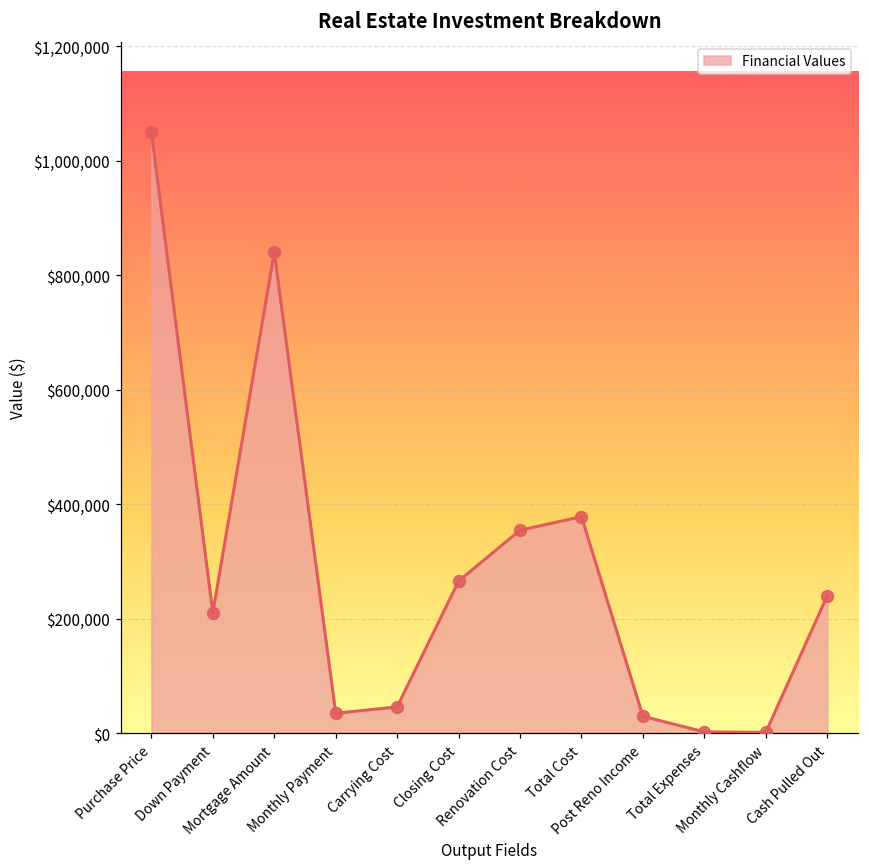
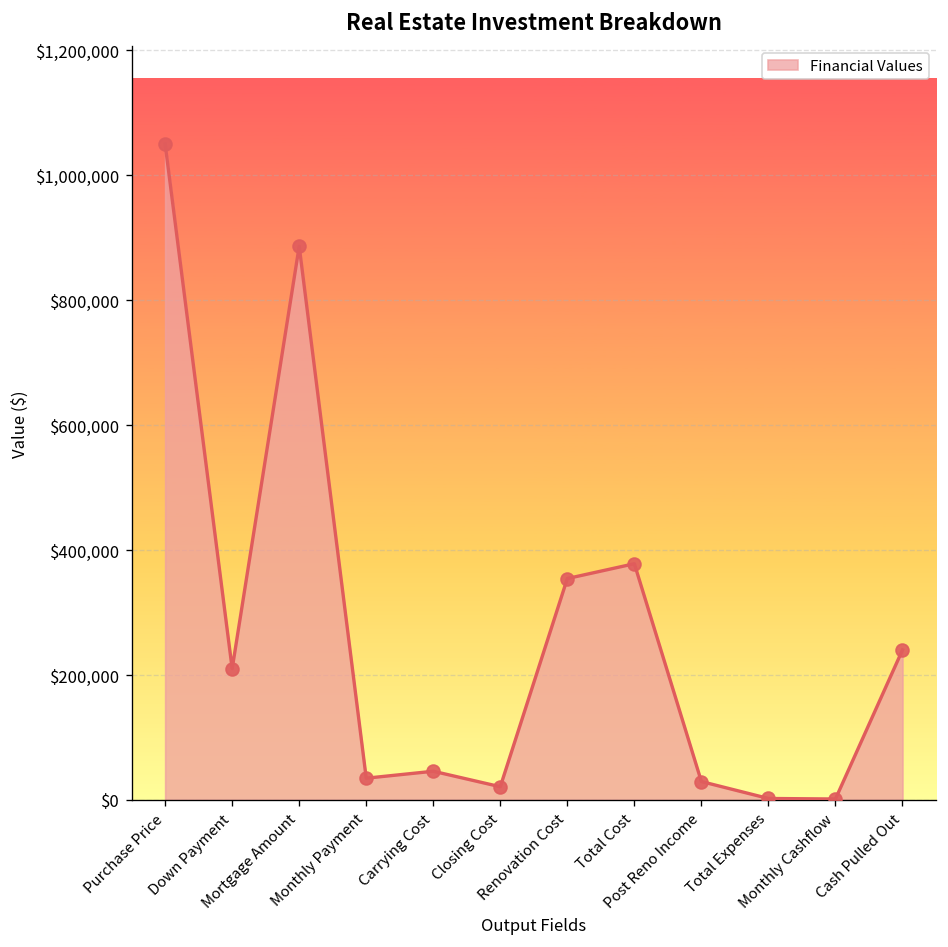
  {
    "Purchase Price": "$1,050,000",
    "Down Payment": "$210,000",
-   "Mortgage Amount": "$840,000",
+   "Mortgage Amount": "$890,000",
    "Monthly Payment": "$30,000",
    "Carrying Cost": "$50,000",
-   "Closing Cost": "$270,000",
+   "Closing Cost": "$20,000",
    "Renovation Cost": "$350,000",
    "Total Cost": "$380,000",
    "Post Reno Income": "$30,000",
    "Total Expenses": "$0",
    "Monthly Cashflow": "$0",
    "Cash Pulled Out": "$240,000"
  }
